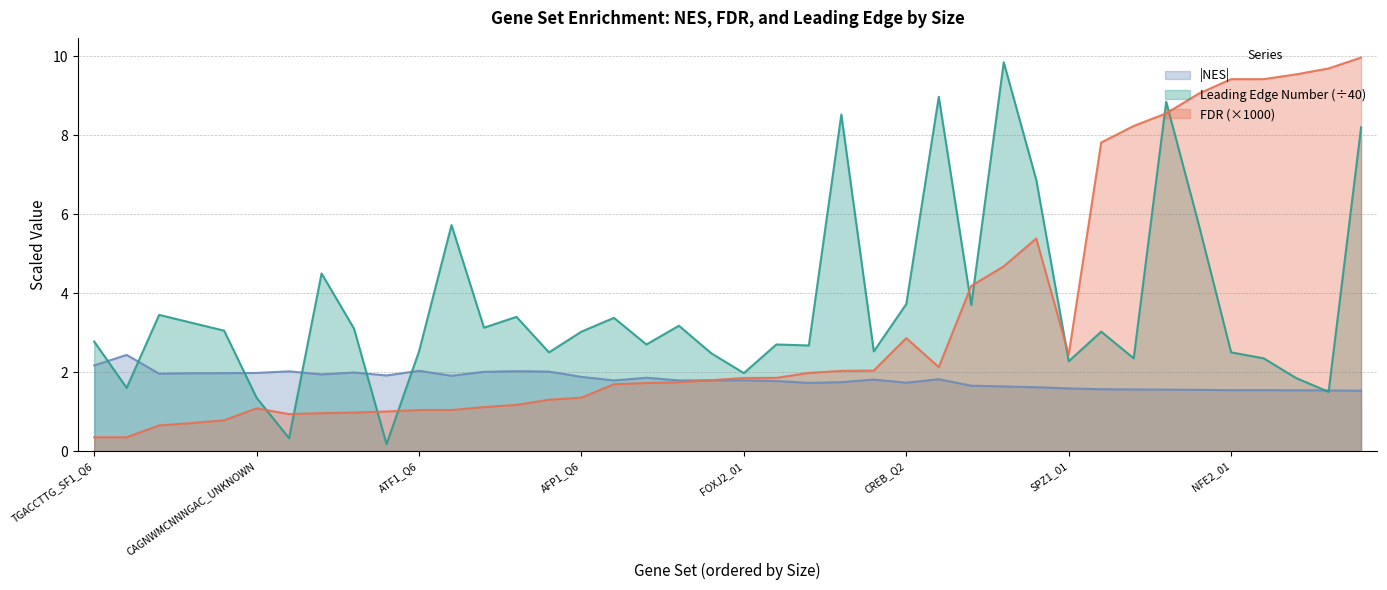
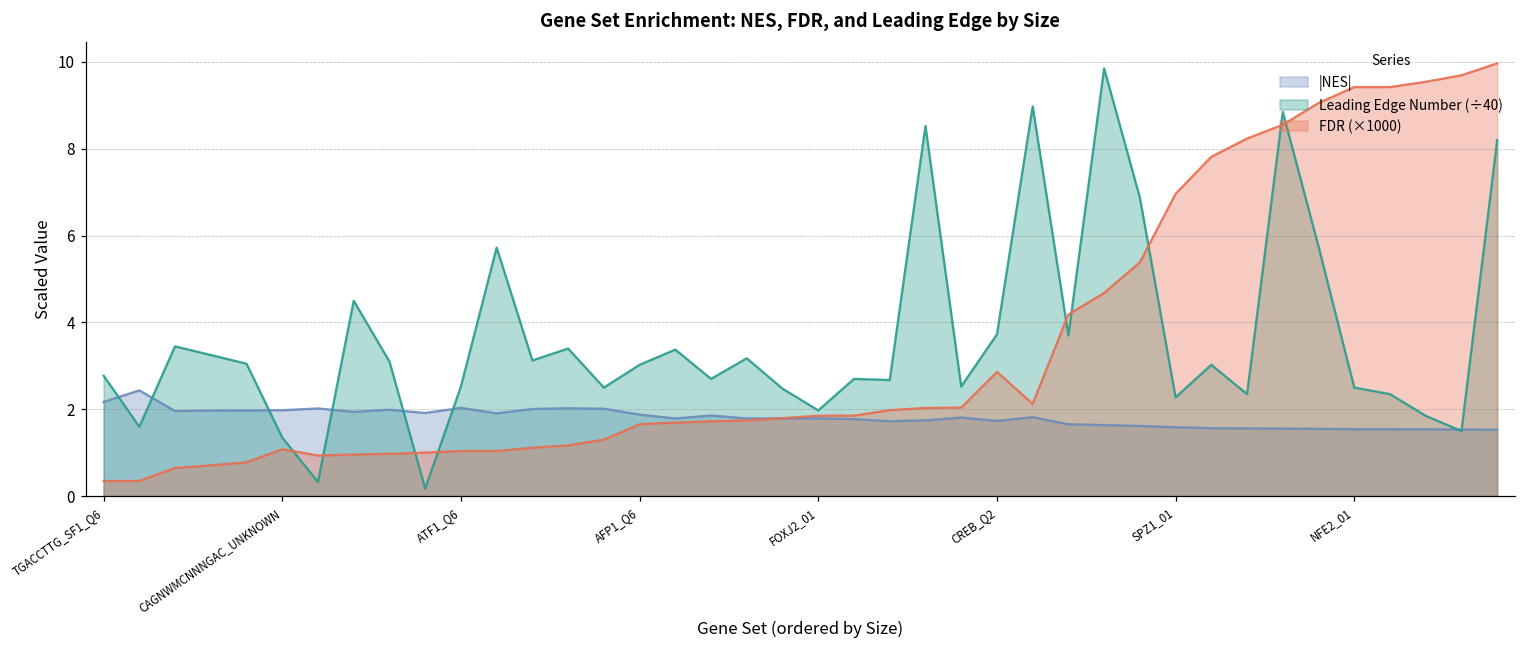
  {
    "FDR (×1000)": {
      "TGACCTTG_SF1_Q6": 0.4,
      "CAGNWMCNNNGAC_UNKNOWN": 1.1,
      "ATF1_Q6": 1.0,
-     "AFP1_Q6": 1.4,
+     "AFP1_Q6": 1.7,
      "CREB_Q2": 2.9,
-     "SPZ1_01": 2.4,
+     "SPZ1_01": 7.0,
      "NFE2_01": 9.4
    }
  }
